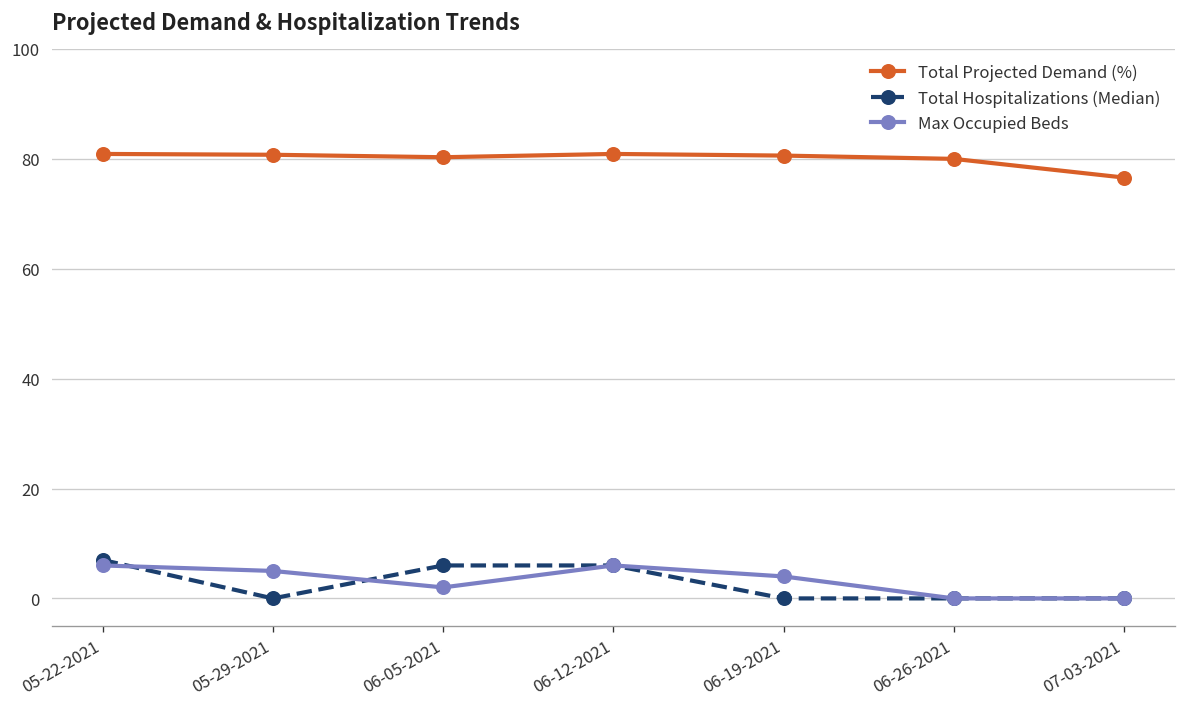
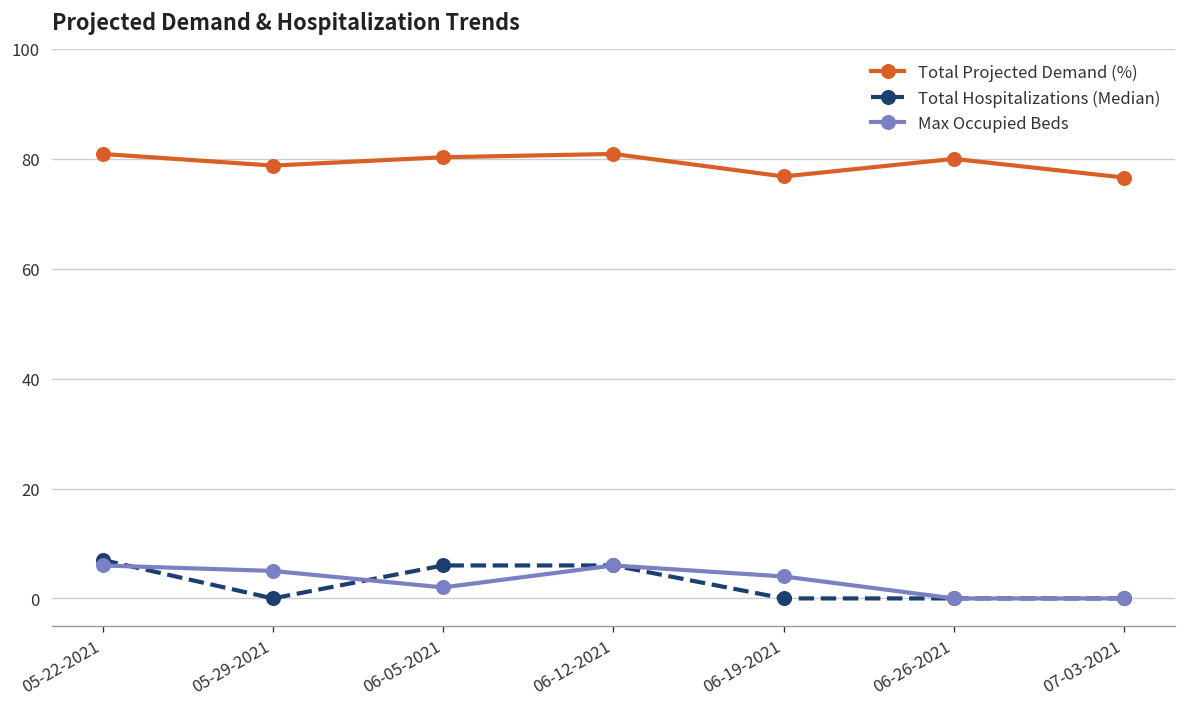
  {
    "Total Projected Demand (%)": {
      "05-22-2021": 81,
-     "05-29-2021": 81,
+     "05-29-2021": 79,
      "06-05-2021": 80,
      "06-12-2021": 81,
-     "06-19-2021": 81,
+     "06-19-2021": 77,
      "06-26-2021": 80,
      "07-03-2021": 77
    },
    "Total Hospitalizations (Median)": {
      "05-22-2021": 7,
      "05-29-2021": 0,
      "06-05-2021": 6,
      "06-19-2021": 0
    },
    "Max Occupied Beds": {
      "05-22-2021": 6,
      "05-29-2021": 5,
      "06-05-2021": 2,
      "06-19-2021": 4
    }
  }
